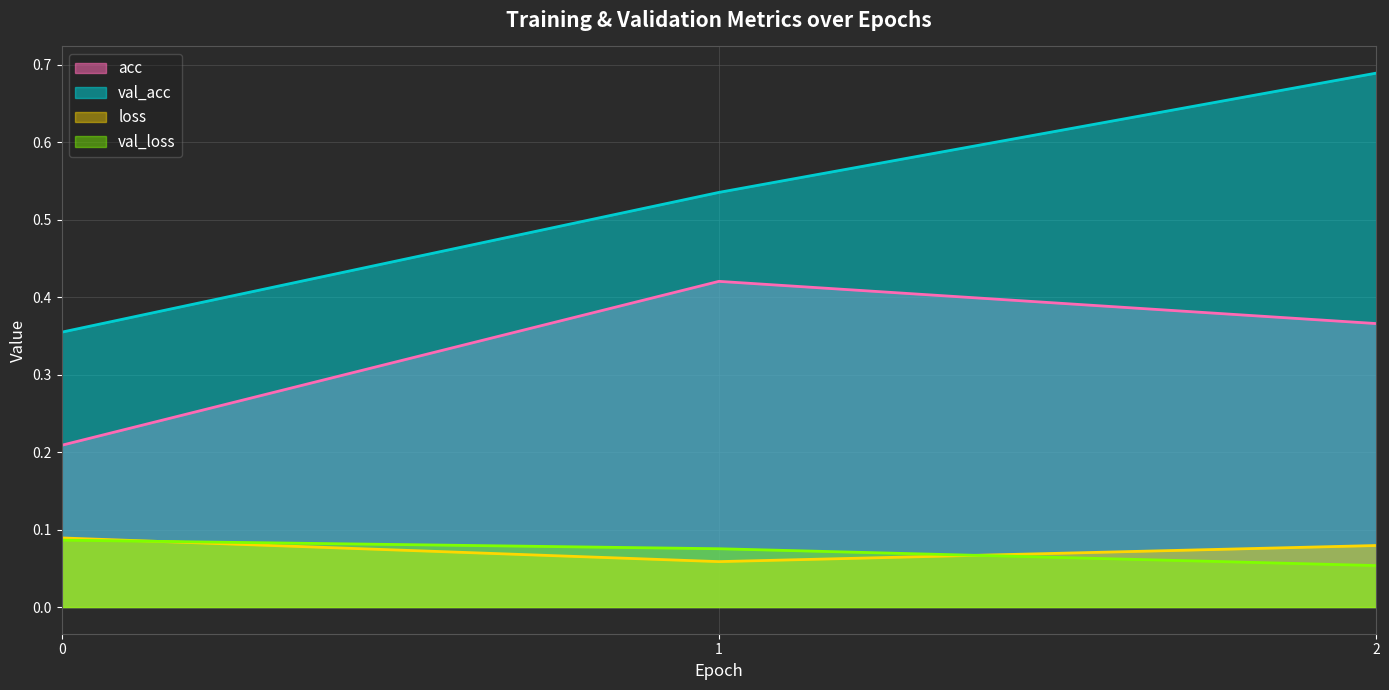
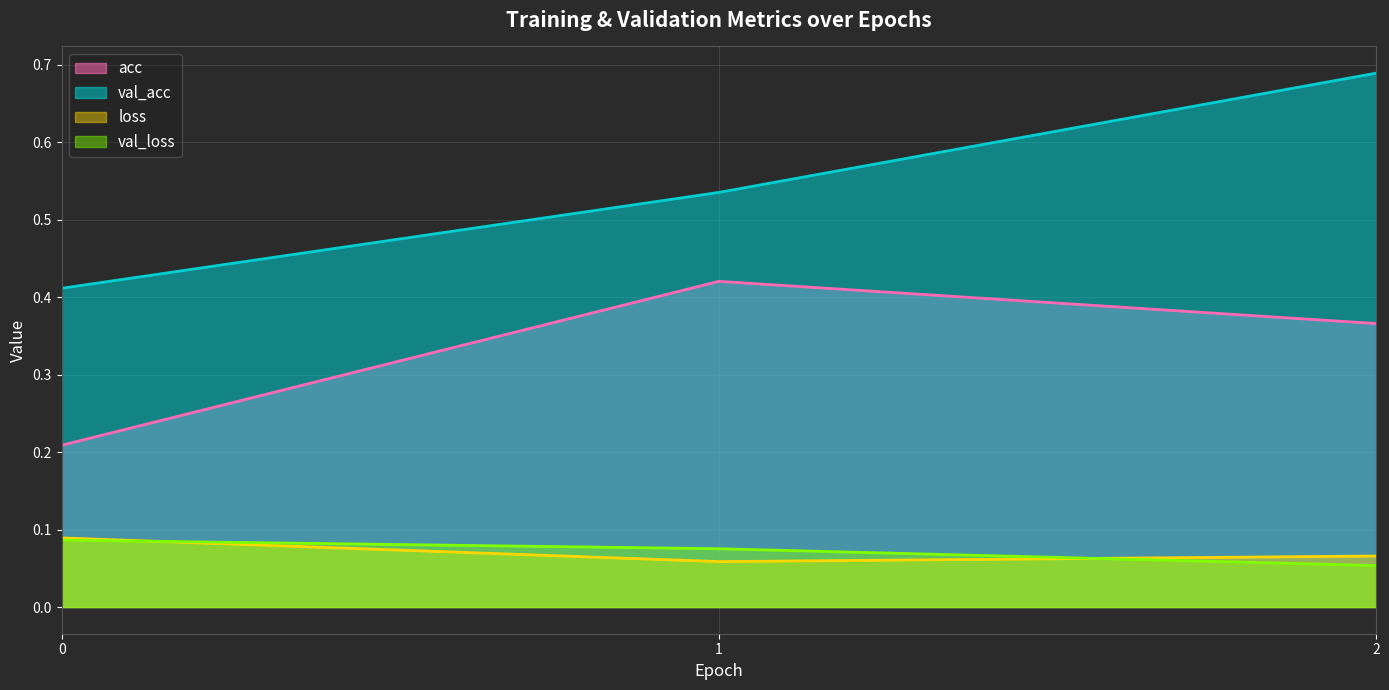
  {
    "acc": {
      "0": 0.21,
      "1": 0.42,
      "2": 0.37
    },
    "val_acc": {
-     "0": 0.35,
+     "0": 0.41,
      "1": 0.54,
      "2": 0.69
    },
    "loss": {
      "1": 0.06,
-     "2": 0.08
+     "2": 0.07
    },
    "val_loss": {
      "1": 0.08,
      "2": 0.05
    }
  }
